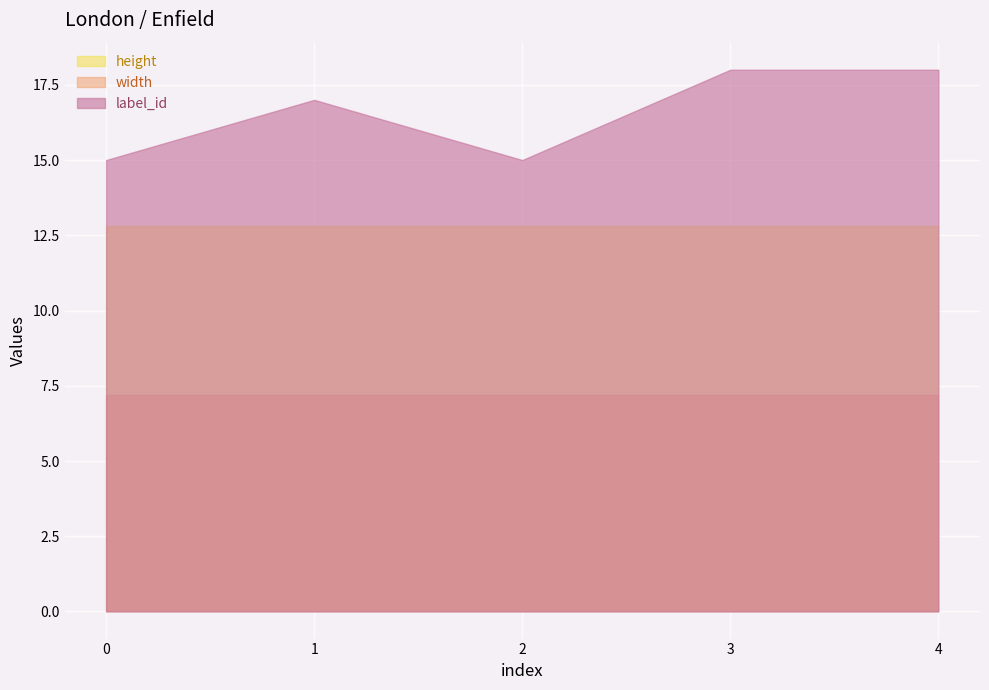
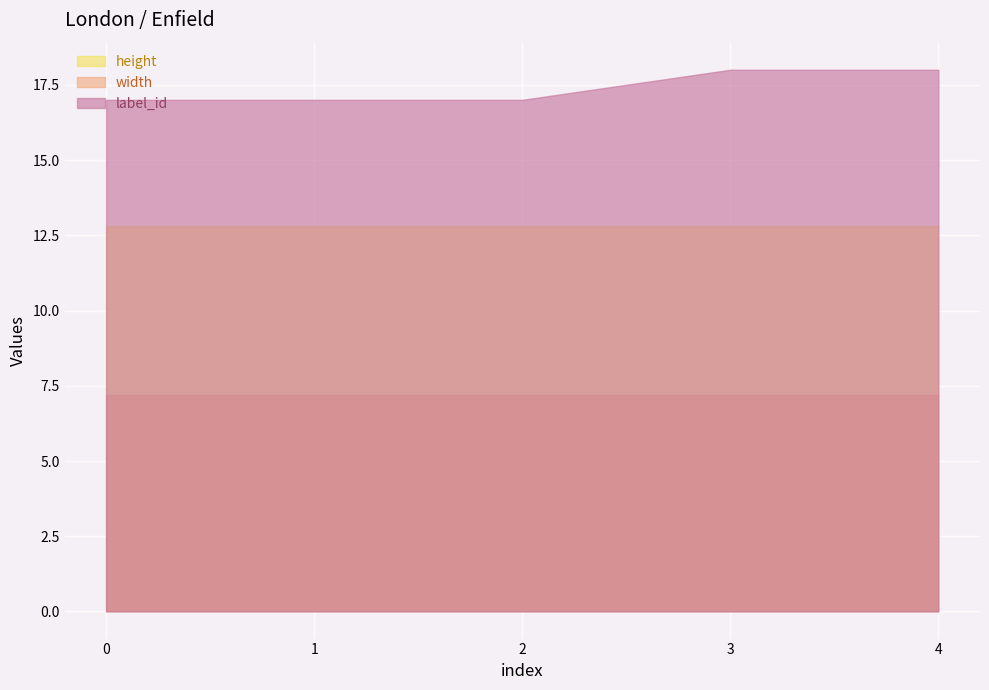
  {
    "height": {
      "0": 12.8,
      "1": 12.8,
      "2": 12.8,
      "3": 12.8,
      "4": 12.8
    },
    "width": {
      "0": 7.2,
      "1": 7.2,
      "2": 7.2,
      "3": 7.2,
      "4": 7.2
    },
    "label_id": {
-     "0": 15,
+     "0": 17,
      "1": 17,
-     "2": 15,
+     "2": 17,
      "3": 18,
      "4": 18
    }
  }
